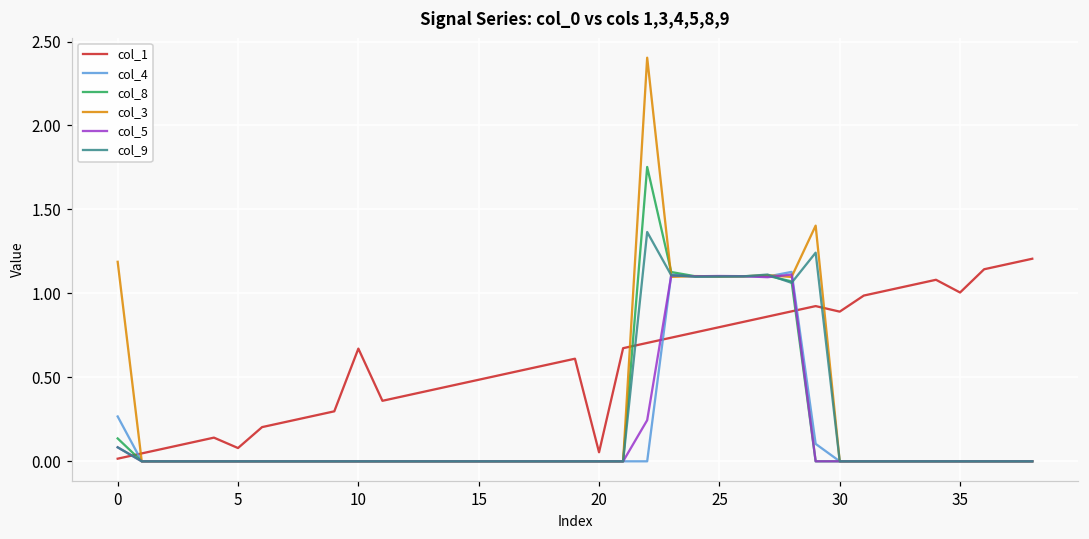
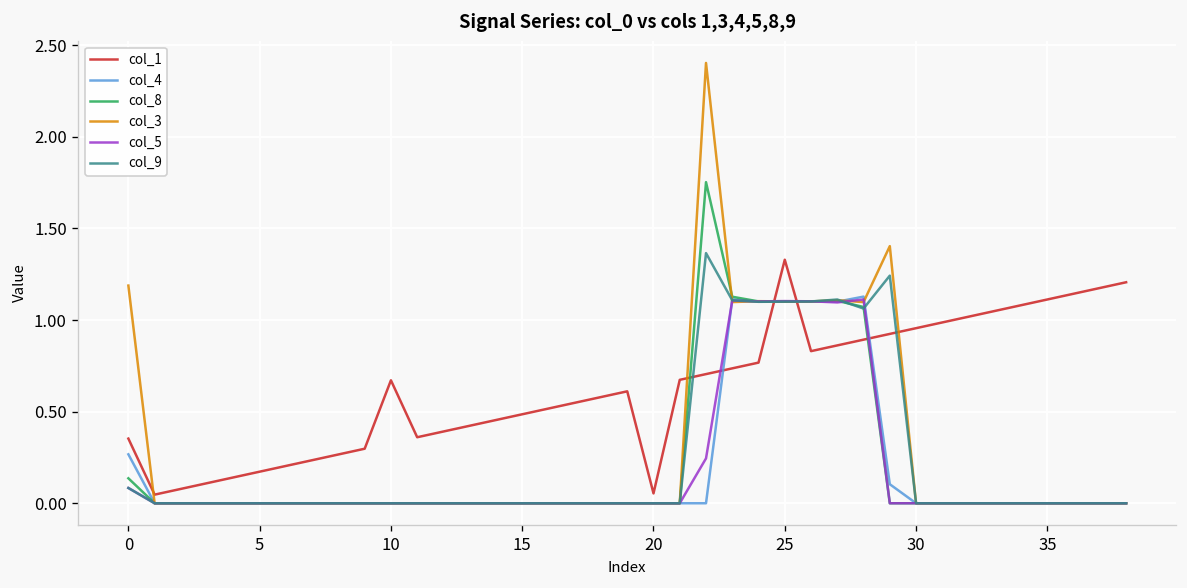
  {
    "col_1": {
-     "0": 0.02,
-     "5": 0.08,
+     "0": 0.35,
+     "5": 0.17,
      "10": 0.67,
      "15": 0.49,
      "20": 0.05,
-     "25": 0.80,
-     "30": 0.89,
-     "35": 1.01
+     "25": 1.33,
+     "30": 0.96,
+     "35": 1.11
    },
    "col_4": {
      "0": 0.27
    },
    "col_8": {
      "0": 0.14
    },
    "col_3": {
      "0": 1.19
    }
  }
